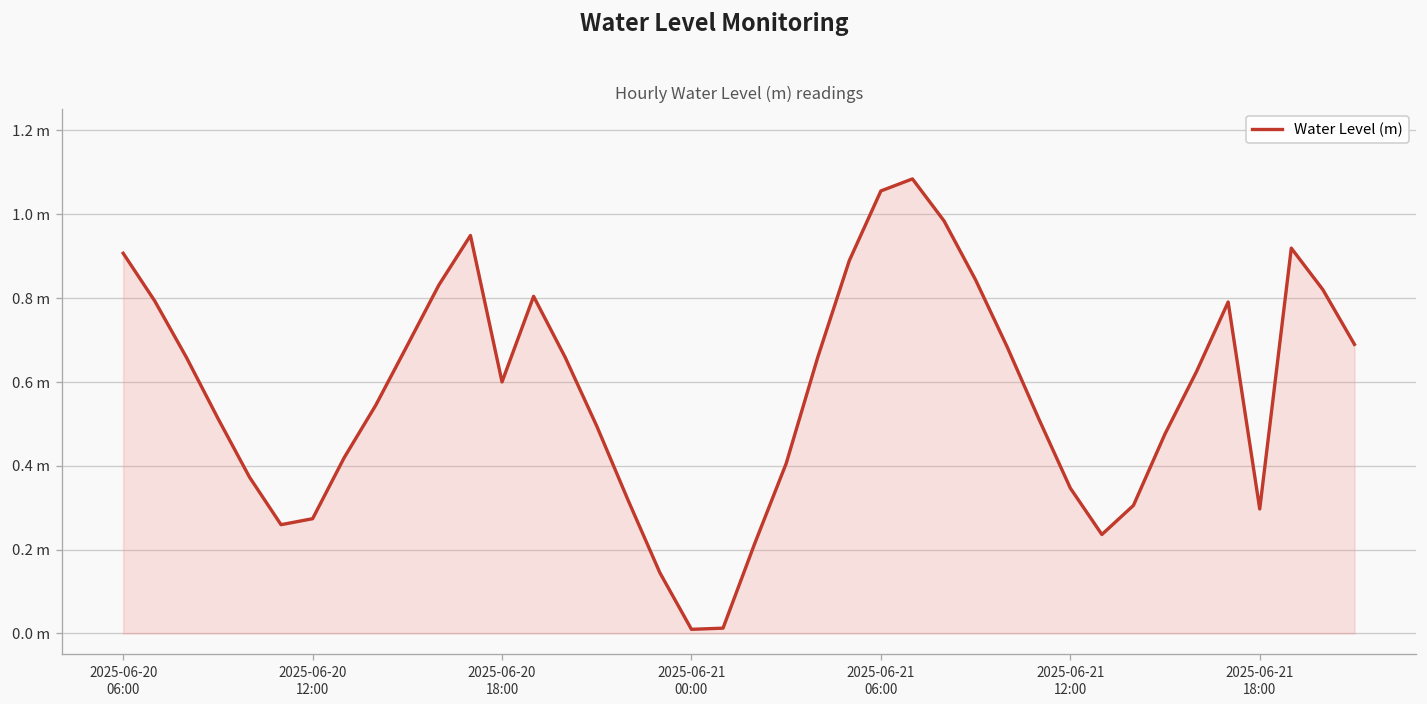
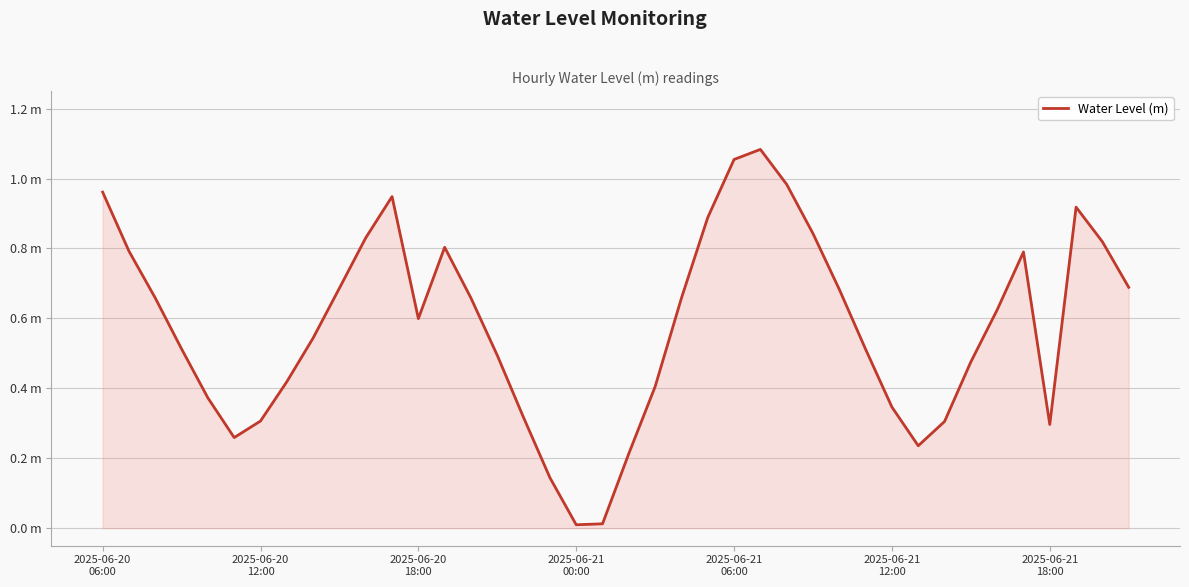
  {
-   "2025-06-20 06:00": "0.91 m",
-   "2025-06-20 12:00": "0.27 m",
+   "2025-06-20 06:00": "0.96 m",
+   "2025-06-20 12:00": "0.31 m",
    "2025-06-20 18:00": "0.60 m",
    "2025-06-21 00:00": "0.01 m",
    "2025-06-21 06:00": "1.05 m",
    "2025-06-21 12:00": "0.35 m",
    "2025-06-21 18:00": "0.30 m"
  }
